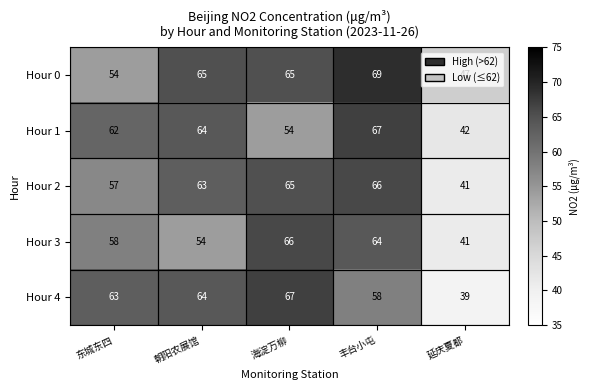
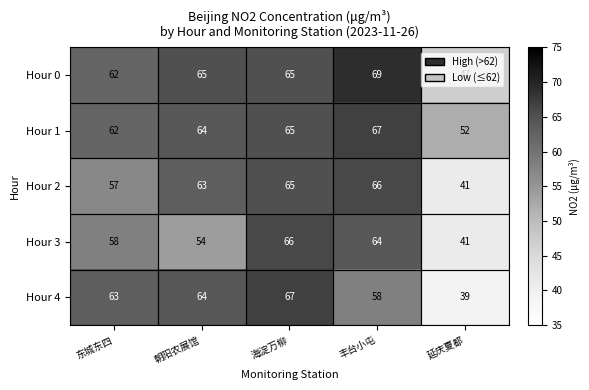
  {
    "Hour 0": {
-     "东城东四": 54,
+     "东城东四": 62,
      "朝阳农展馆": 65,
      "海淀万柳": 65,
      "丰台小屯": 69
    },
    "Hour 1": {
      "东城东四": 62,
      "朝阳农展馆": 64,
-     "海淀万柳": 54,
+     "海淀万柳": 65,
      "丰台小屯": 67,
-     "延庆夏都": 42
+     "延庆夏都": 52
    },
    "Hour 2": {
      "东城东四": 57,
      "朝阳农展馆": 63,
      "海淀万柳": 65,
      "丰台小屯": 66,
      "延庆夏都": 41
    },
    "Hour 3": {
      "东城东四": 58,
      "朝阳农展馆": 54,
      "海淀万柳": 66,
      "丰台小屯": 64,
      "延庆夏都": 41
    },
    "Hour 4": {
      "东城东四": 63,
      "朝阳农展馆": 64,
      "海淀万柳": 67,
      "丰台小屯": 58,
      "延庆夏都": 39
    }
  }
